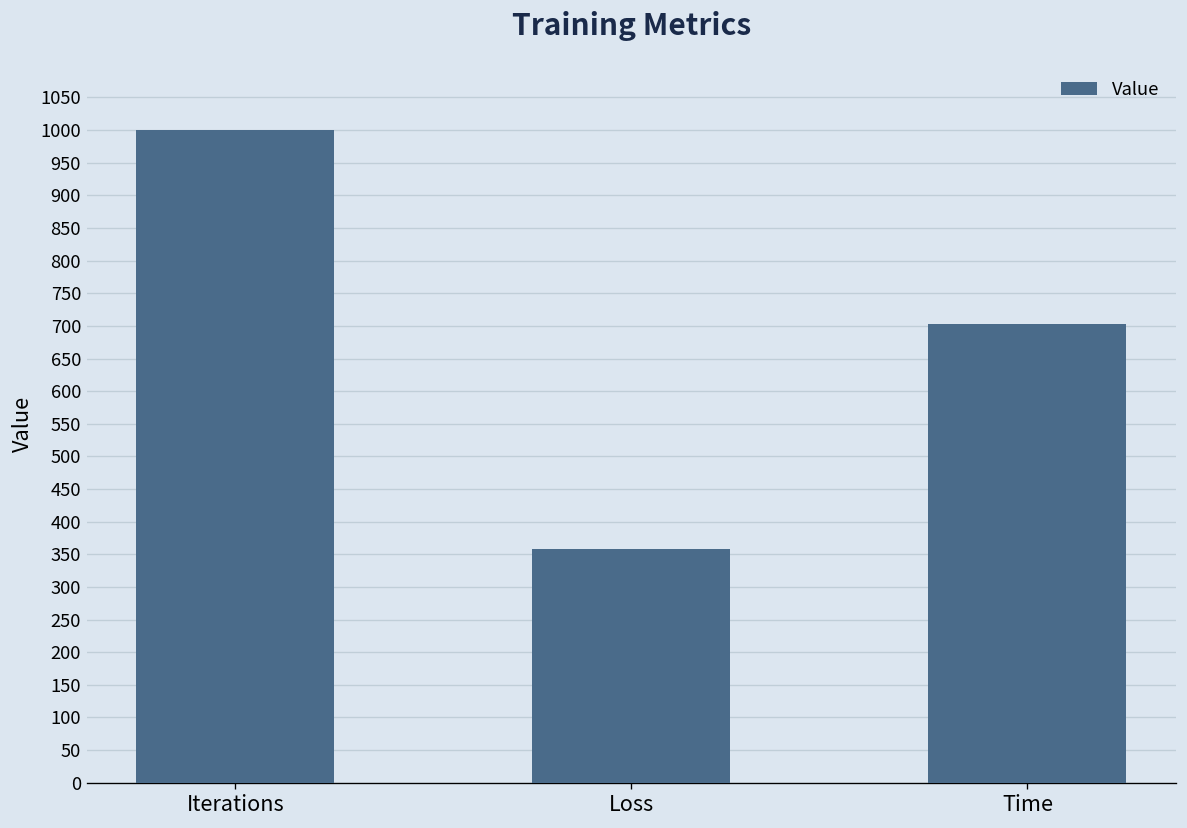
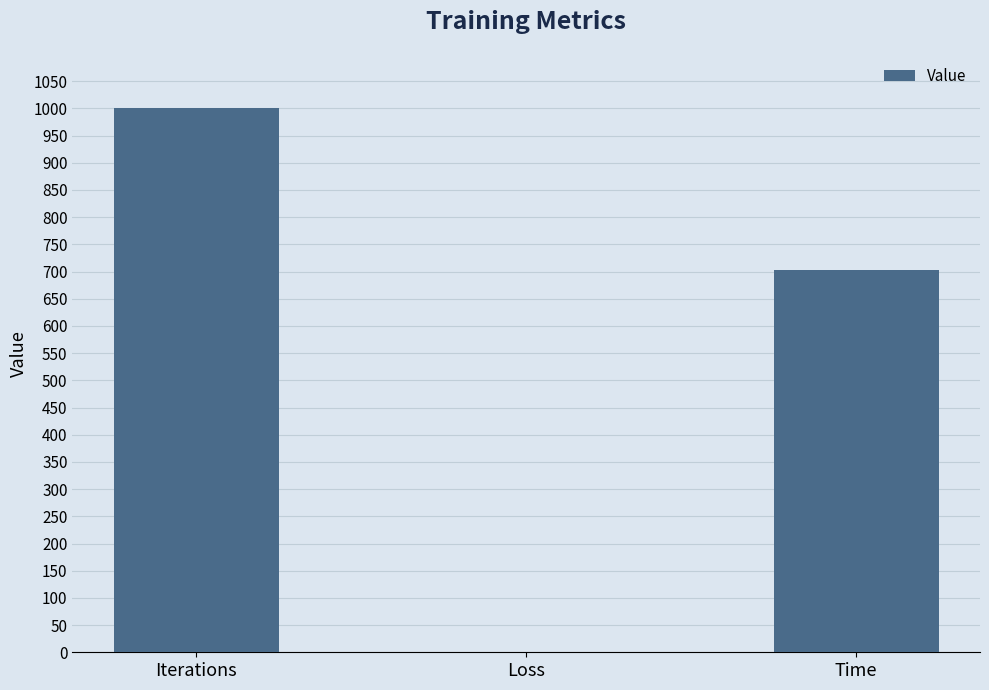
  {
    "Iterations": 1000,
-   "Loss": 360,
+   "Loss": 0,
    "Time": 700
  }
